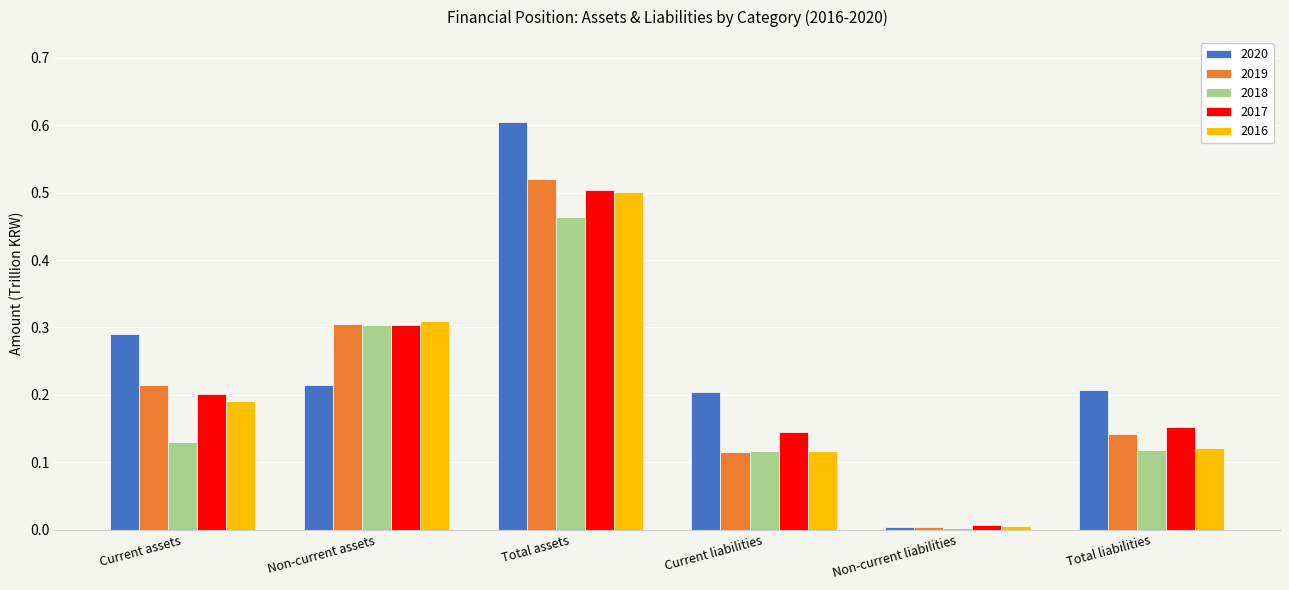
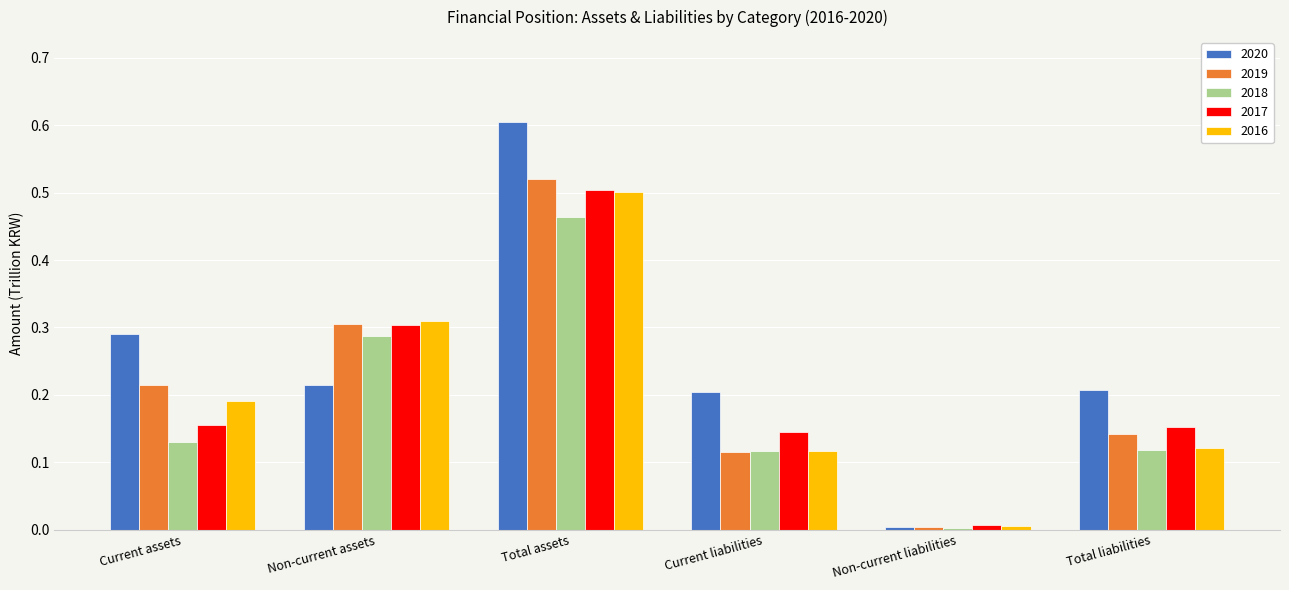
  {
    "2020": {
      "Current assets": 0.29,
      "Non-current assets": 0.21,
      "Total assets": 0.61,
      "Current liabilities": 0.20,
      "Total liabilities": 0.21
    },
    "2019": {
      "Current assets": 0.22,
      "Non-current assets": 0.31,
      "Total assets": 0.52,
      "Current liabilities": 0.11,
      "Non-current liabilities": 0.00,
      "Total liabilities": 0.14
    },
    "2018": {
      "Current assets": 0.13,
-     "Non-current assets": 0.30,
+     "Non-current assets": 0.29,
      "Total assets": 0.46,
      "Current liabilities": 0.12,
      "Total liabilities": 0.12
    },
    "2017": {
-     "Current assets": 0.20,
+     "Current assets": 0.15,
      "Non-current assets": 0.30,
      "Total assets": 0.50,
      "Current liabilities": 0.14,
      "Non-current liabilities": 0.01,
      "Total liabilities": 0.15
    },
    "2016": {
      "Current assets": 0.19,
      "Non-current assets": 0.31,
      "Total assets": 0.50,
      "Current liabilities": 0.12,
      "Non-current liabilities": 0.00,
      "Total liabilities": 0.12
    }
  }
